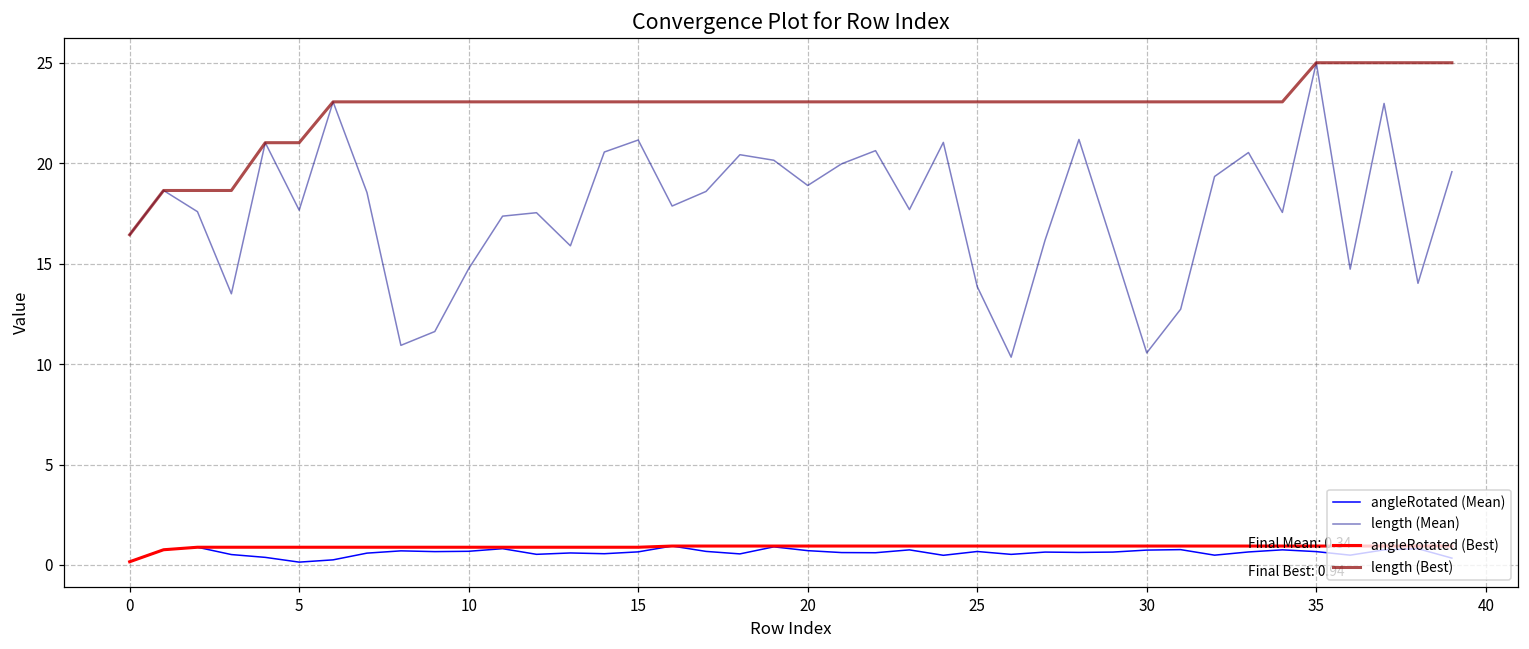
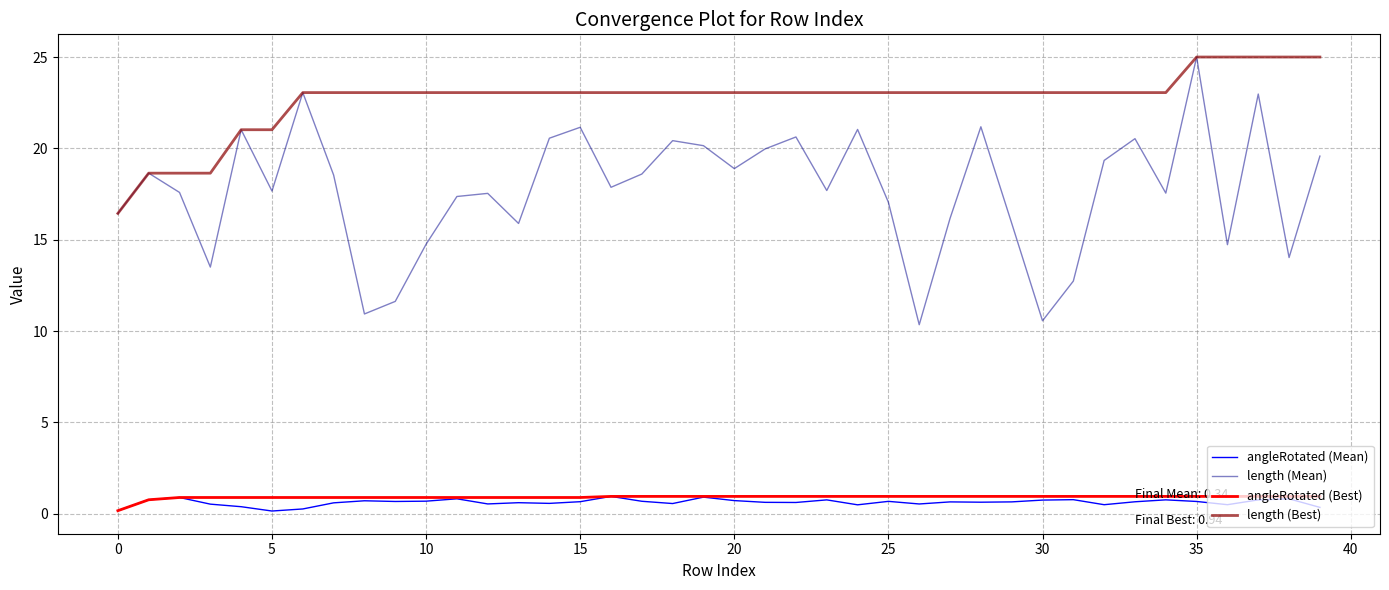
  {
    "angleRotated (Mean)": {
      "5": 0.1,
      "10": 0.7,
      "15": 0.7,
      "20": 0.7,
      "25": 0.7,
      "30": 0.7
    },
    "length (Mean)": {
      "5": 17.7,
      "10": 14.8,
      "15": 21.2,
      "20": 18.9,
-     "25": 13.9,
+     "25": 17.0,
      "30": 10.6
    },
    "angleRotated (Best)": {
      "5": 0.9,
      "10": 0.9,
      "15": 0.9,
      "20": 0.9,
      "25": 0.9,
      "30": 0.9
    },
    "length (Best)": {
      "5": 21.0,
      "10": 23.1,
      "15": 23.1,
      "20": 23.1,
      "25": 23.1,
      "30": 23.1
    }
  }
